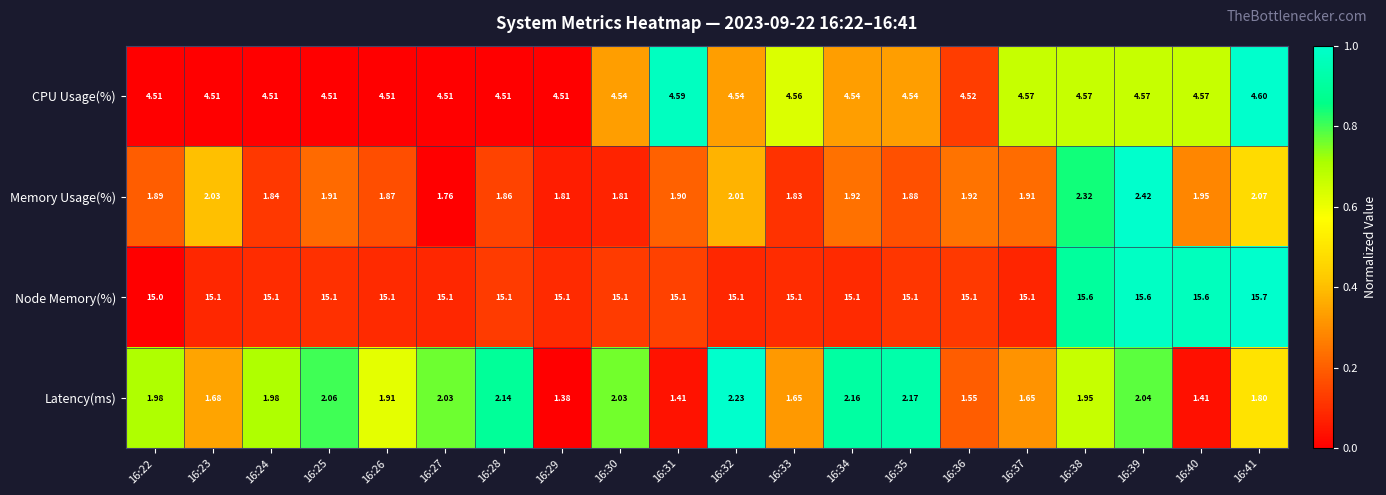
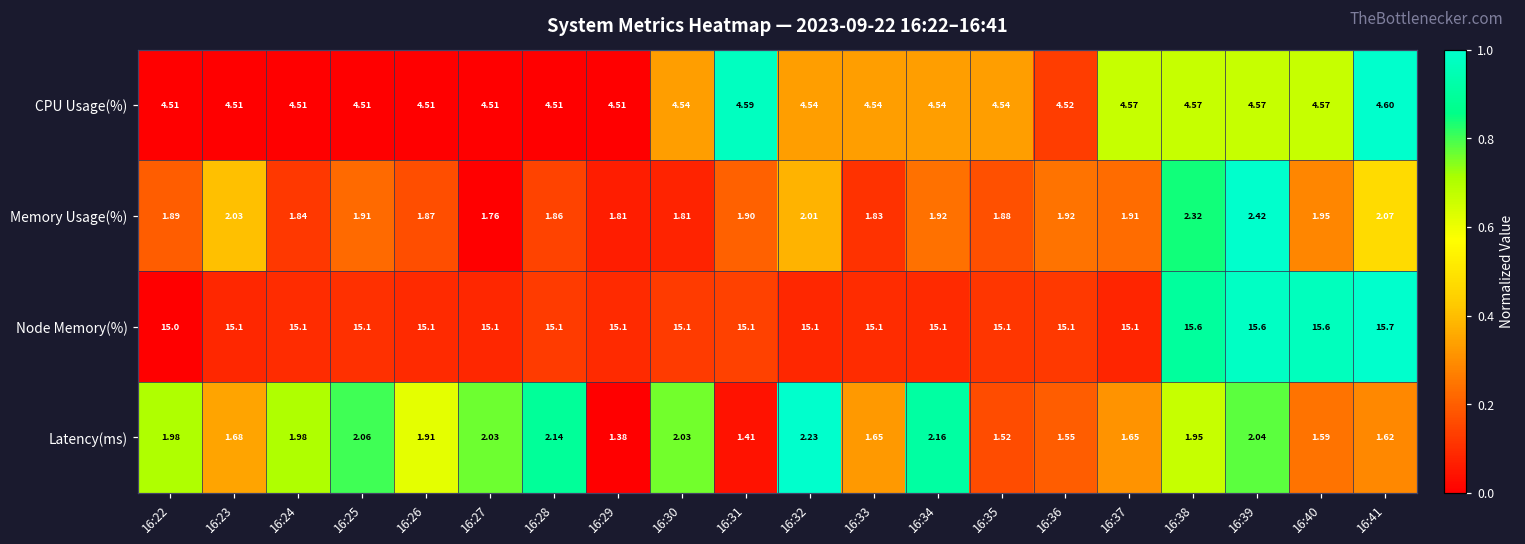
  {
    "CPU Usage(%)": {
      "16:22": 4.51,
      "16:23": 4.51,
      "16:24": 4.51,
      "16:25": 4.51,
      "16:26": 4.51,
      "16:27": 4.51,
      "16:28": 4.51,
      "16:29": 4.51,
      "16:30": 4.54,
      "16:31": 4.59,
      "16:32": 4.54,
-     "16:33": 4.56,
+     "16:33": 4.54,
      "16:34": 4.54,
      "16:35": 4.54,
      "16:36": 4.52,
      "16:37": 4.57,
      "16:38": 4.57,
      "16:39": 4.57,
      "16:40": 4.57,
      "16:41": 4.60
    },
    "Memory Usage(%)": {
      "16:22": 1.89,
      "16:23": 2.03,
      "16:24": 1.84,
      "16:25": 1.91,
      "16:26": 1.87,
      "16:27": 1.76,
      "16:28": 1.86,
      "16:29": 1.81,
      "16:30": 1.81,
      "16:31": 1.90,
      "16:32": 2.01,
      "16:33": 1.83,
      "16:34": 1.92,
      "16:35": 1.88,
      "16:36": 1.92,
      "16:37": 1.91,
      "16:38": 2.32,
      "16:39": 2.42,
      "16:40": 1.95,
      "16:41": 2.07
    },
    "Node Memory(%)": {
      "16:22": 15.0,
      "16:23": 15.1,
      "16:24": 15.1,
      "16:25": 15.1,
      "16:26": 15.1,
      "16:27": 15.1,
      "16:28": 15.1,
      "16:29": 15.1,
      "16:30": 15.1,
      "16:31": 15.1,
      "16:32": 15.1,
      "16:33": 15.1,
      "16:34": 15.1,
      "16:35": 15.1,
      "16:36": 15.1,
      "16:37": 15.1,
      "16:38": 15.6,
      "16:39": 15.6,
      "16:40": 15.6,
      "16:41": 15.7
    },
    "Latency(ms)": {
      "16:22": 1.98,
      "16:23": 1.68,
      "16:24": 1.98,
      "16:25": 2.06,
      "16:26": 1.91,
      "16:27": 2.03,
      "16:28": 2.14,
      "16:29": 1.38,
      "16:30": 2.03,
      "16:31": 1.41,
      "16:32": 2.23,
      "16:33": 1.65,
      "16:34": 2.16,
-     "16:35": 2.17,
+     "16:35": 1.52,
      "16:36": 1.55,
      "16:37": 1.65,
      "16:38": 1.95,
      "16:39": 2.04,
-     "16:40": 1.41,
-     "16:41": 1.80
+     "16:40": 1.59,
+     "16:41": 1.62
    }
  }
